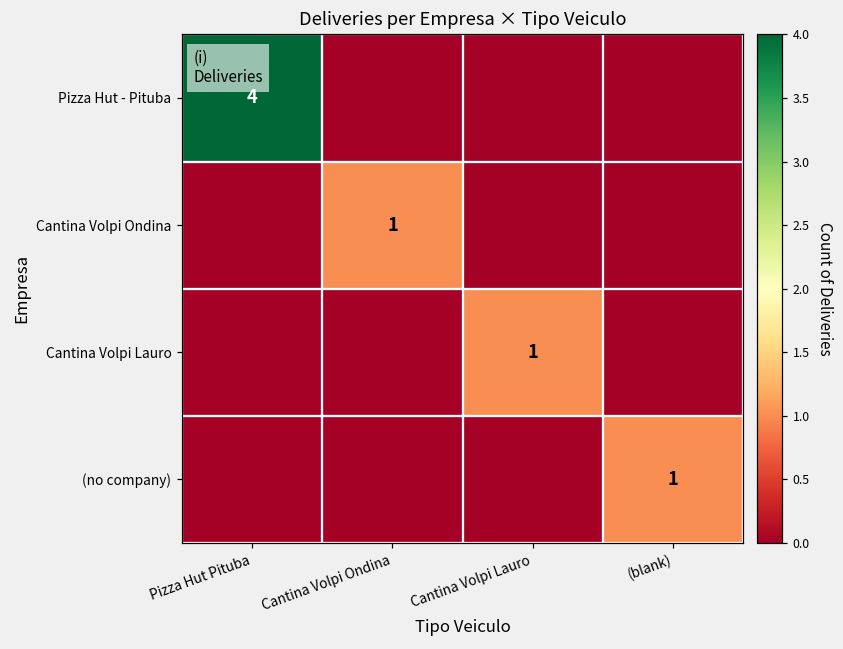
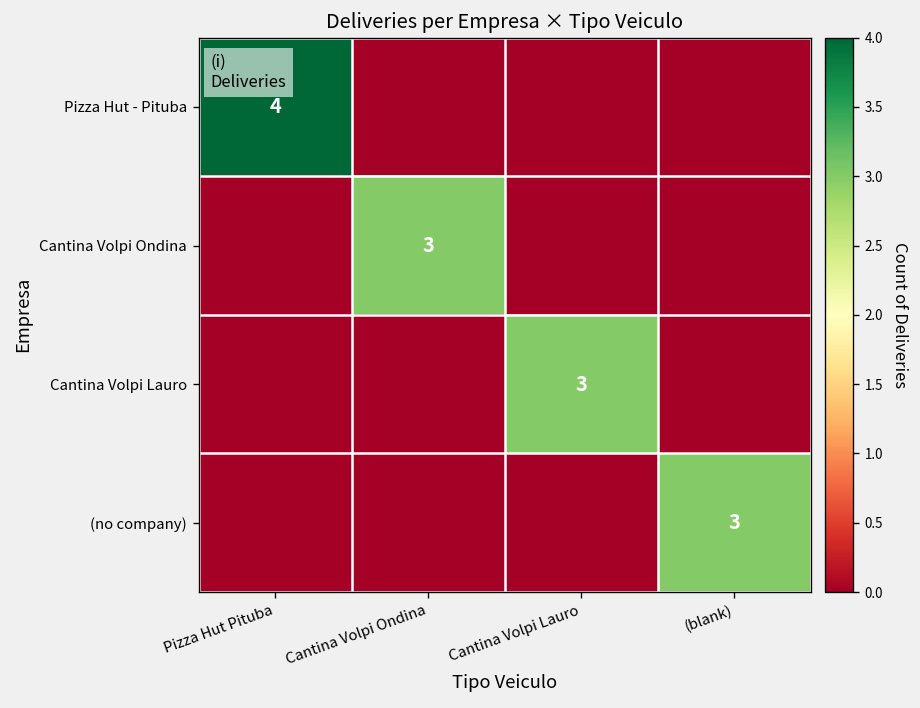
  {
    "Cantina Volpi Ondina": {
-     "Cantina Volpi Ondina": 1
+     "Cantina Volpi Ondina": 3
    },
    "Cantina Volpi Lauro": {
-     "Cantina Volpi Lauro": 1
+     "Cantina Volpi Lauro": 3
    },
    "(no company)": {
-     "(blank)": 1
+     "(blank)": 3
    }
  }
